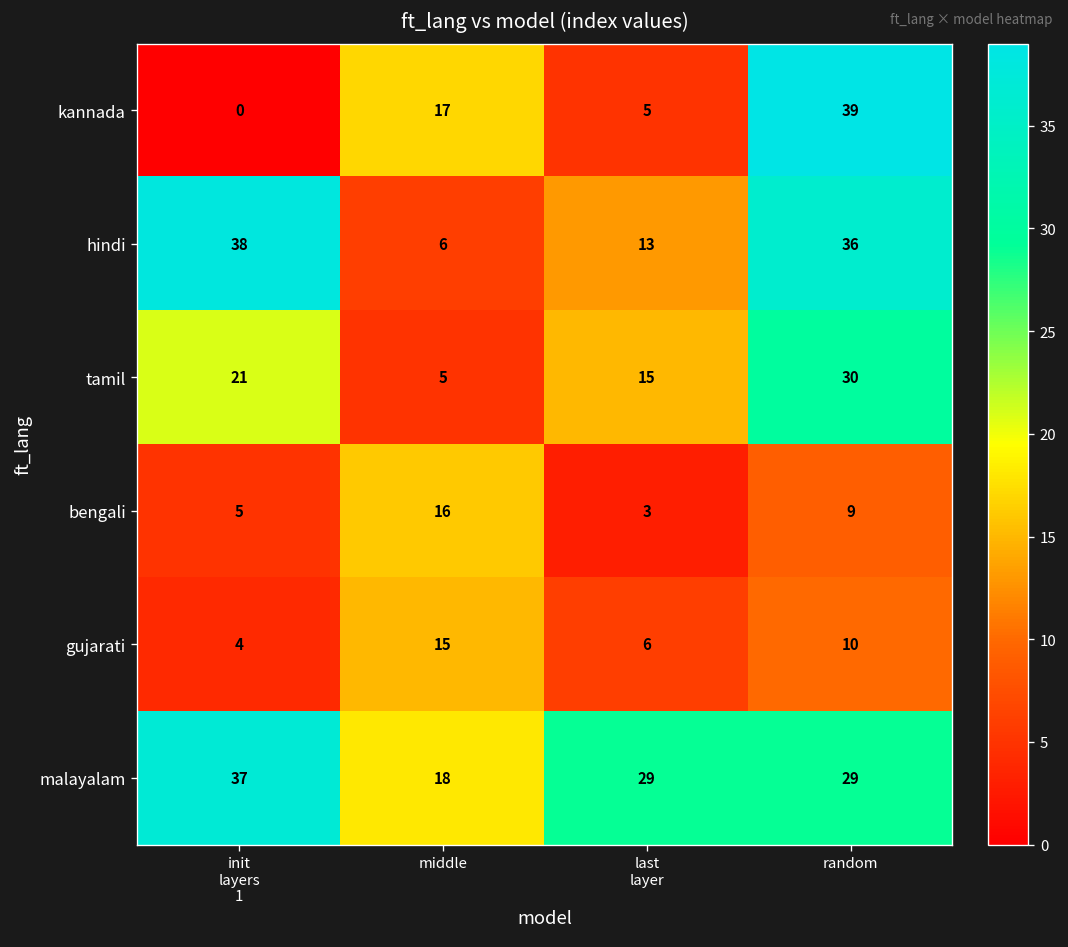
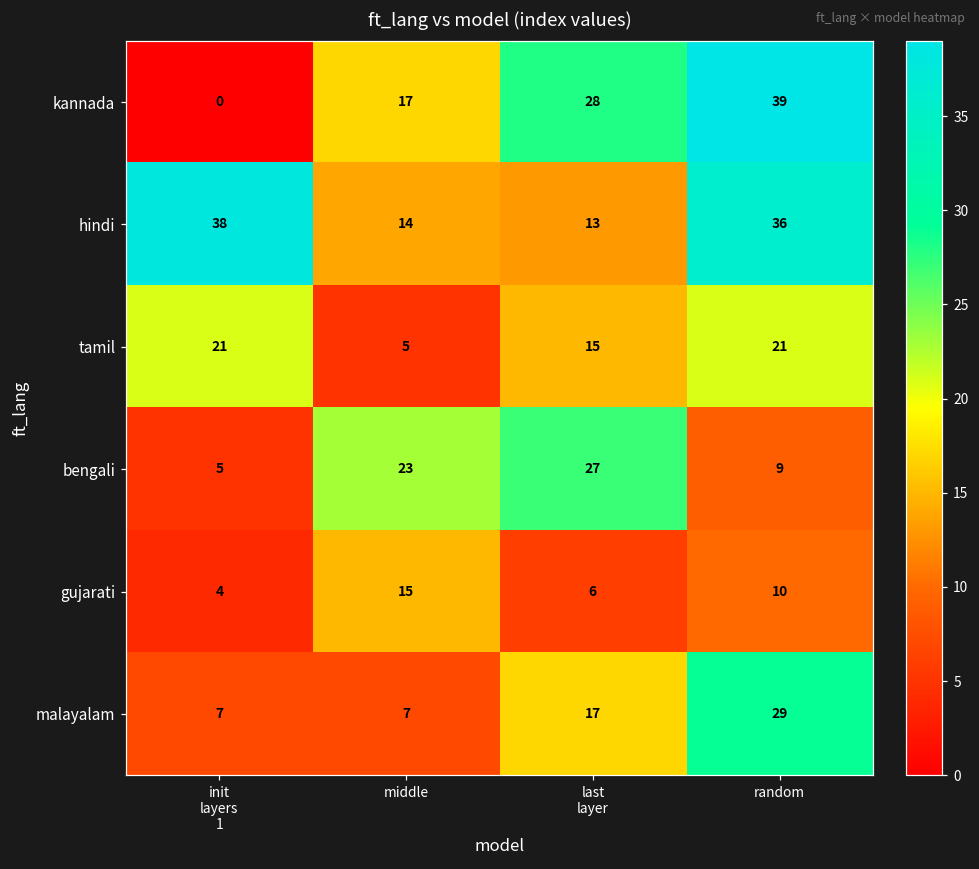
  {
    "kannada": {
      "init layers 1": 0,
      "middle": 17,
-     "last layer": 5,
+     "last layer": 28,
      "random": 39
    },
    "hindi": {
      "init layers 1": 38,
-     "middle": 6,
+     "middle": 14,
      "last layer": 13,
      "random": 36
    },
    "tamil": {
      "init layers 1": 21,
      "middle": 5,
      "last layer": 15,
-     "random": 30
+     "random": 21
    },
    "bengali": {
      "init layers 1": 5,
-     "middle": 16,
-     "last layer": 3,
+     "middle": 23,
+     "last layer": 27,
      "random": 9
    },
    "gujarati": {
      "init layers 1": 4,
      "middle": 15,
      "last layer": 6,
      "random": 10
    },
    "malayalam": {
-     "init layers 1": 37,
-     "middle": 18,
-     "last layer": 29,
+     "init layers 1": 7,
+     "middle": 7,
+     "last layer": 17,
      "random": 29
    }
  }
